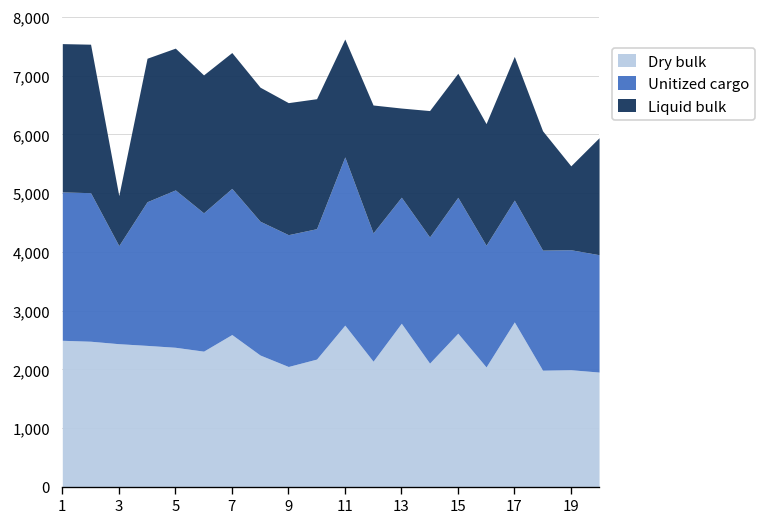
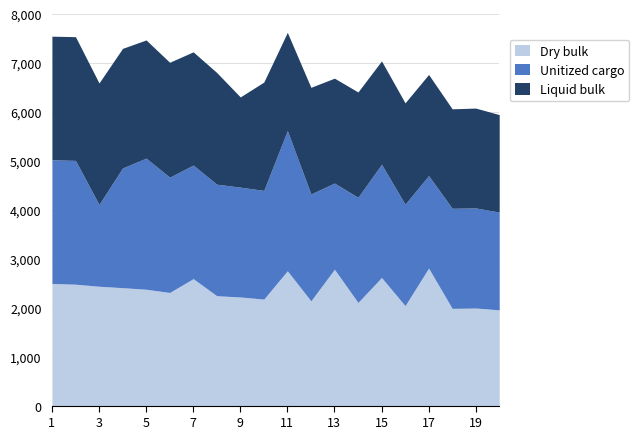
  {
    "Dry bulk": {
      "1": "2,500",
      "3": "2,400",
      "5": "2,400",
      "7": "2,600",
-     "9": "2,100",
+     "9": "2,200",
      "11": "2,800",
      "13": "2,800",
      "15": "2,600",
      "17": "2,800",
      "19": "2,000"
    },
    "Unitized cargo": {
      "1": "2,500",
      "3": "1,700",
      "5": "2,700",
-     "7": "2,500",
+     "7": "2,300",
      "9": "2,200",
      "11": "2,900",
-     "13": "2,100",
+     "13": "1,800",
      "15": "2,300",
-     "17": "2,100",
+     "17": "1,900",
      "19": "2,000"
    },
    "Liquid bulk": {
      "1": "2,500",
-     "3": "900",
+     "3": "2,500",
      "5": "2,400",
      "7": "2,300",
-     "9": "2,200",
+     "9": "1,800",
      "11": "2,000",
-     "13": "1,500",
+     "13": "2,100",
      "15": "2,100",
-     "17": "2,400",
-     "19": "1,400"
+     "17": "2,100",
+     "19": "2,000"
    }
  }
